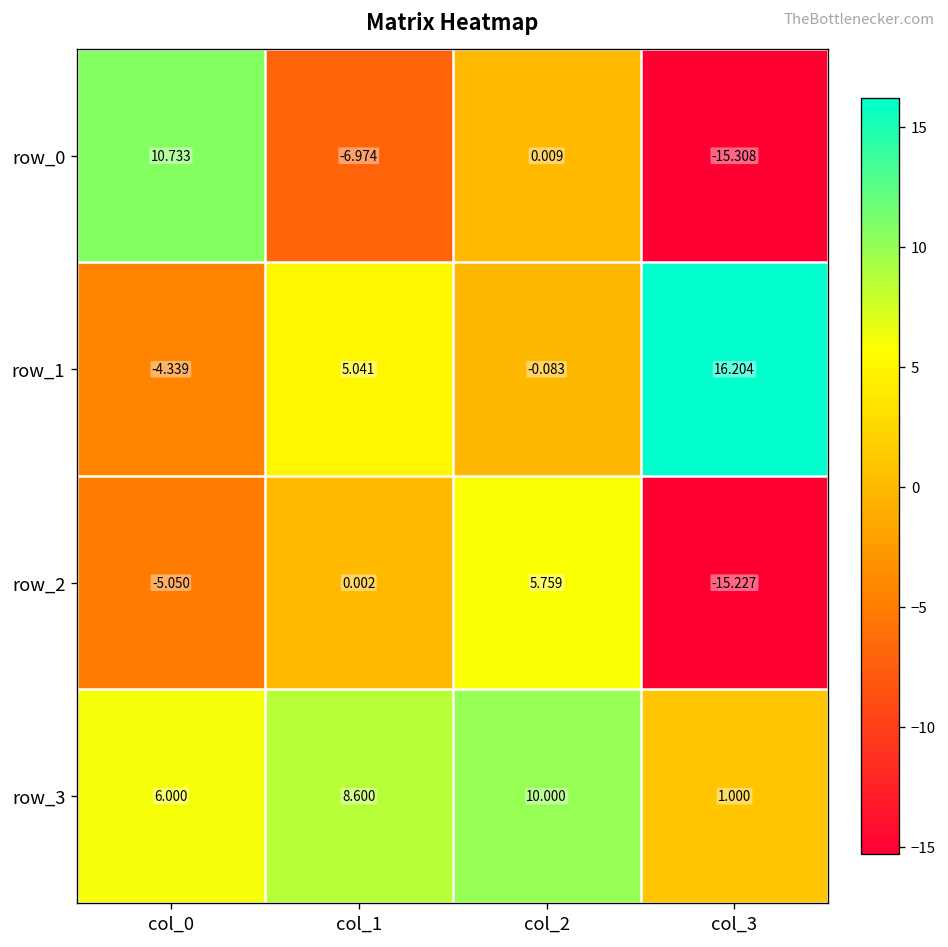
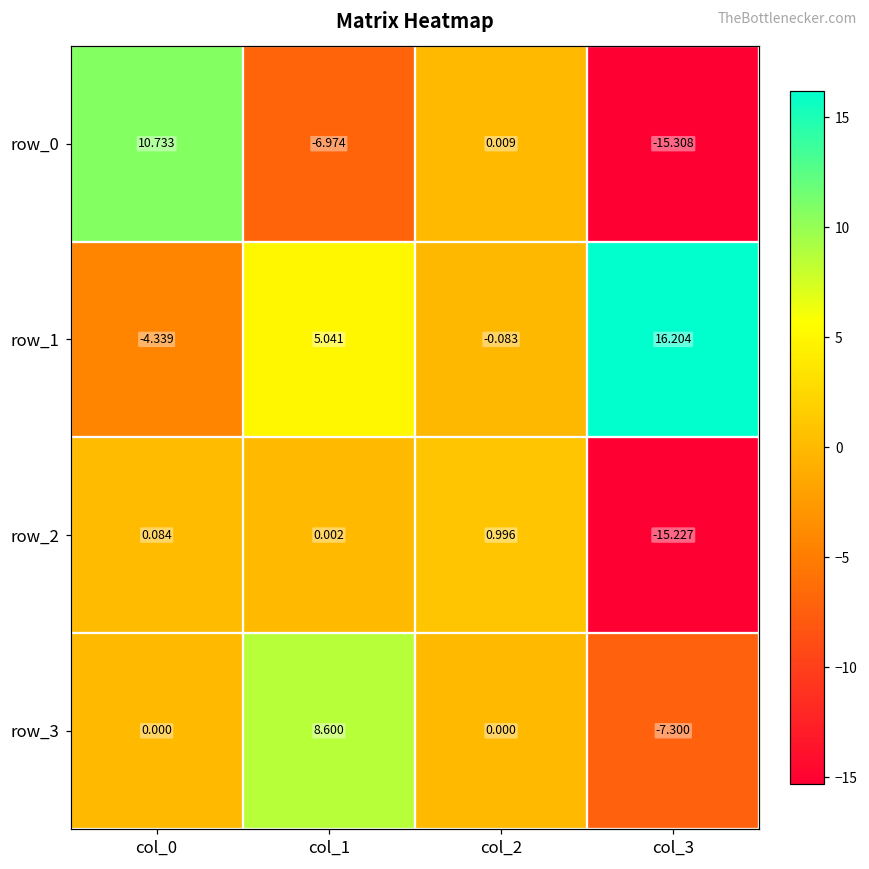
  {
    "row_2": {
-     "col_0": -5.050,
-     "col_2": 5.759
+     "col_0": 0.084,
+     "col_2": 0.996
    },
    "row_3": {
-     "col_0": 6.000,
-     "col_2": 10.000,
-     "col_3": 1.000
+     "col_0": 0.000,
+     "col_2": 0.000,
+     "col_3": -7.300
    }
  }
